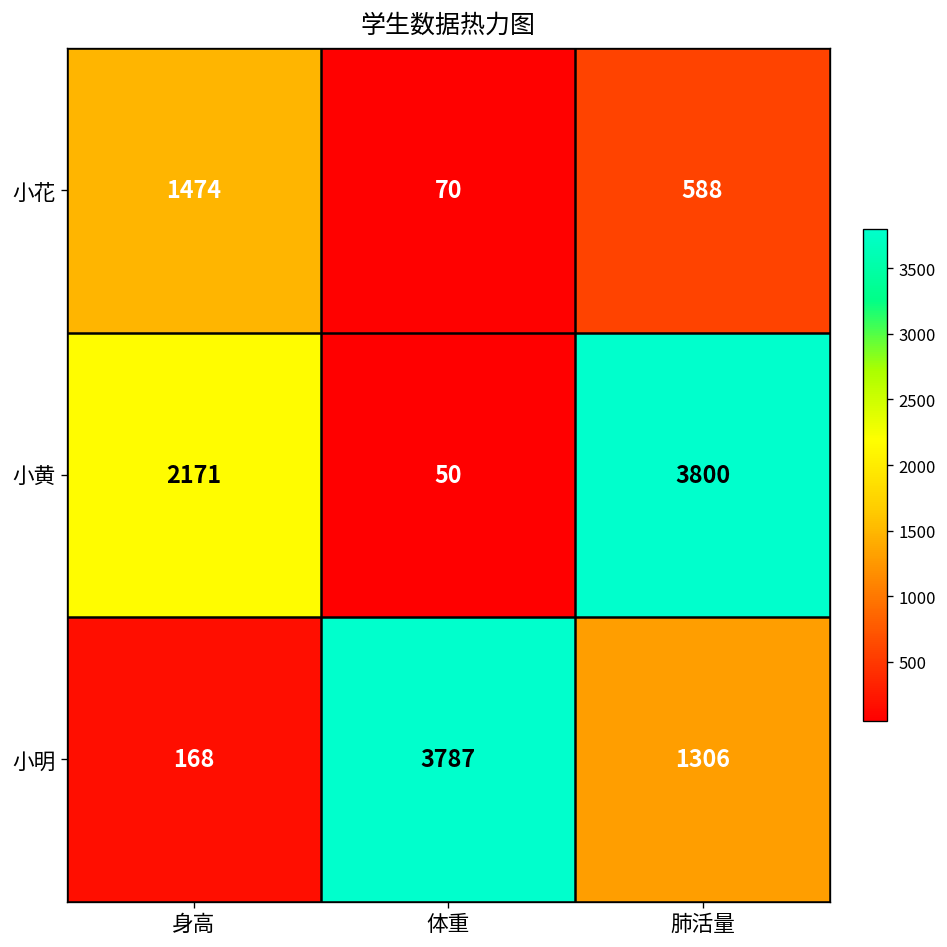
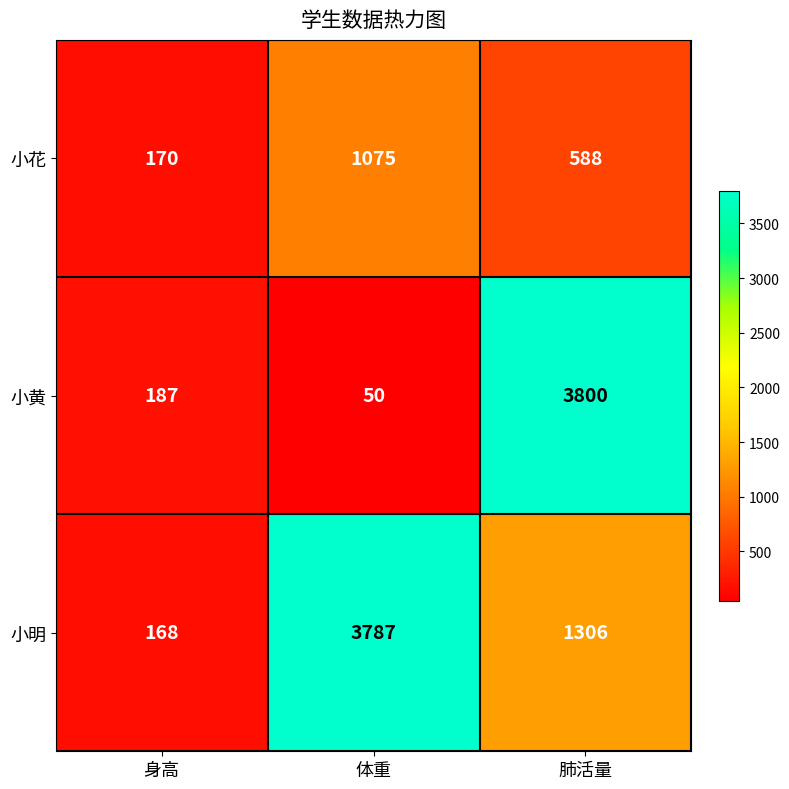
  {
    "小花": {
-     "身高": 1474,
-     "体重": 70,
+     "身高": 170,
+     "体重": 1075,
      "肺活量": 588
    },
    "小黄": {
-     "身高": 2171,
+     "身高": 187,
      "体重": 50,
      "肺活量": 3800
    },
    "小明": {
      "身高": 168,
      "体重": 3787,
      "肺活量": 1306
    }
  }
